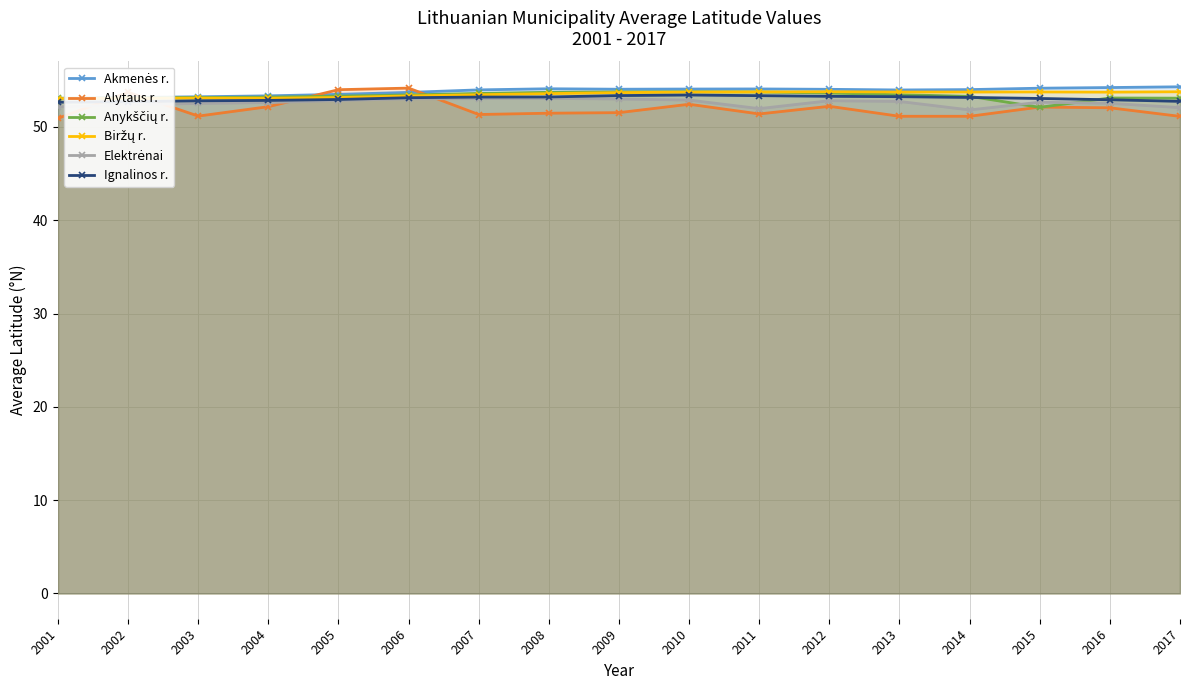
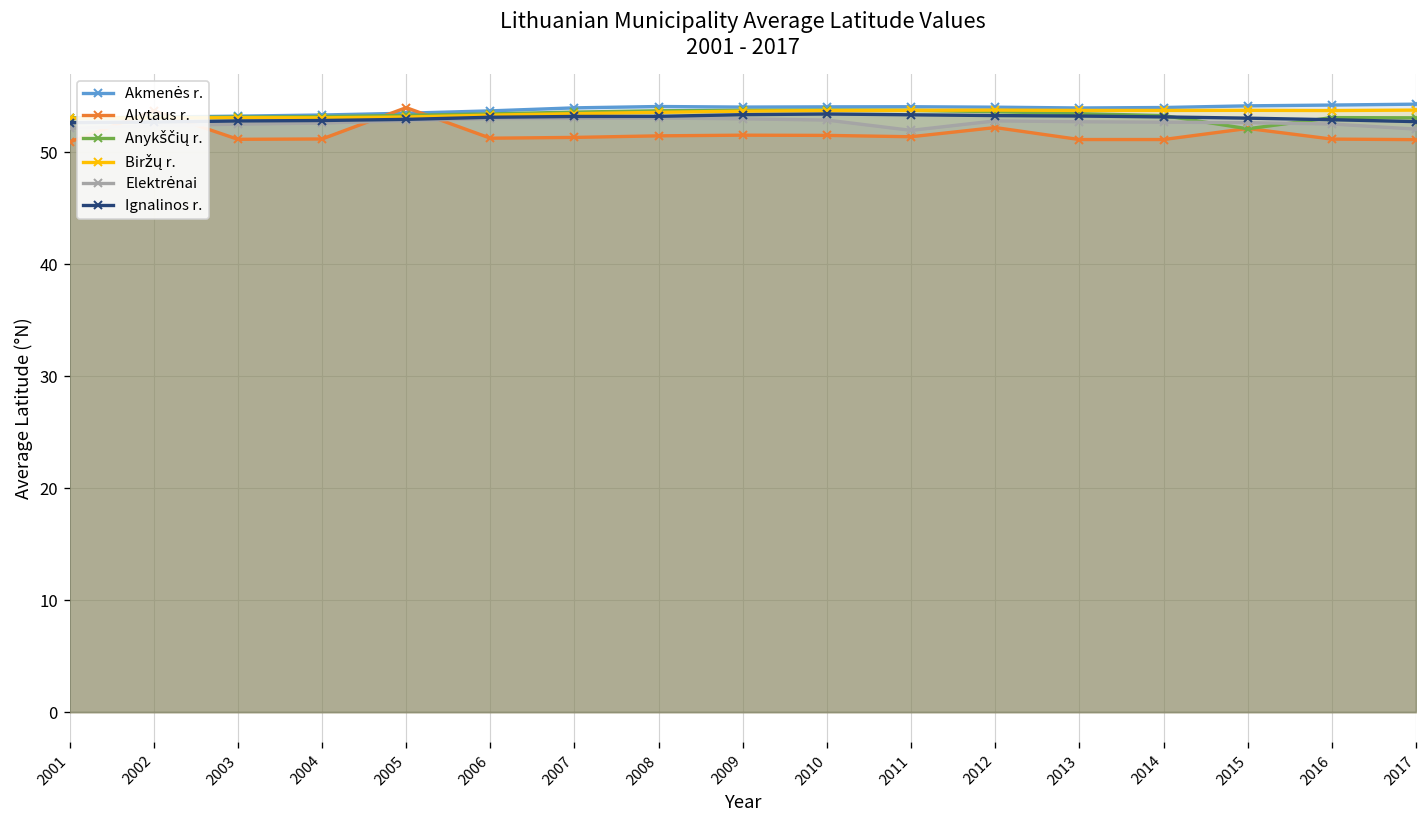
  {
    "Akmenės r.": {
      "2007": 54,
      "2008": 54,
      "2009": 54,
      "2010": 54,
      "2011": 54,
      "2015": 54,
      "2016": 54,
      "2017": 54
    },
    "Alytaus r.": {
      "2001": 51,
      "2003": 51,
-     "2004": 52,
+     "2004": 51,
      "2005": 54,
-     "2006": 54,
+     "2006": 51,
      "2007": 51,
      "2008": 51,
      "2009": 52,
-     "2010": 52.4,
+     "2010": 51.5,
      "2011": 51,
      "2012": 52,
      "2013": 51,
      "2014": 51,
-     "2016": 52,
+     "2016": 51,
      "2017": 51
    },
    "Anykščių r.": {
      "2017": 53
    },
    "Biržų r.": {
      "2015": 54,
      "2016": 54,
      "2017": 54
    },
    "Elektrėnai": {
      "2001": 52,
      "2003": 53,
      "2009": 53,
      "2010": 53,
      "2011": 52,
      "2012": 53,
      "2013": 53,
-     "2014": 52,
+     "2014": 53,
      "2015": 53,
      "2016": 53,
      "2017": 52
    },
    "Ignalinos r.": {
      "2001": 53,
      "2003": 53,
      "2009": 53,
      "2010": 53,
      "2011": 53,
      "2012": 53,
      "2015": 53,
      "2017": 53
    }
  }
